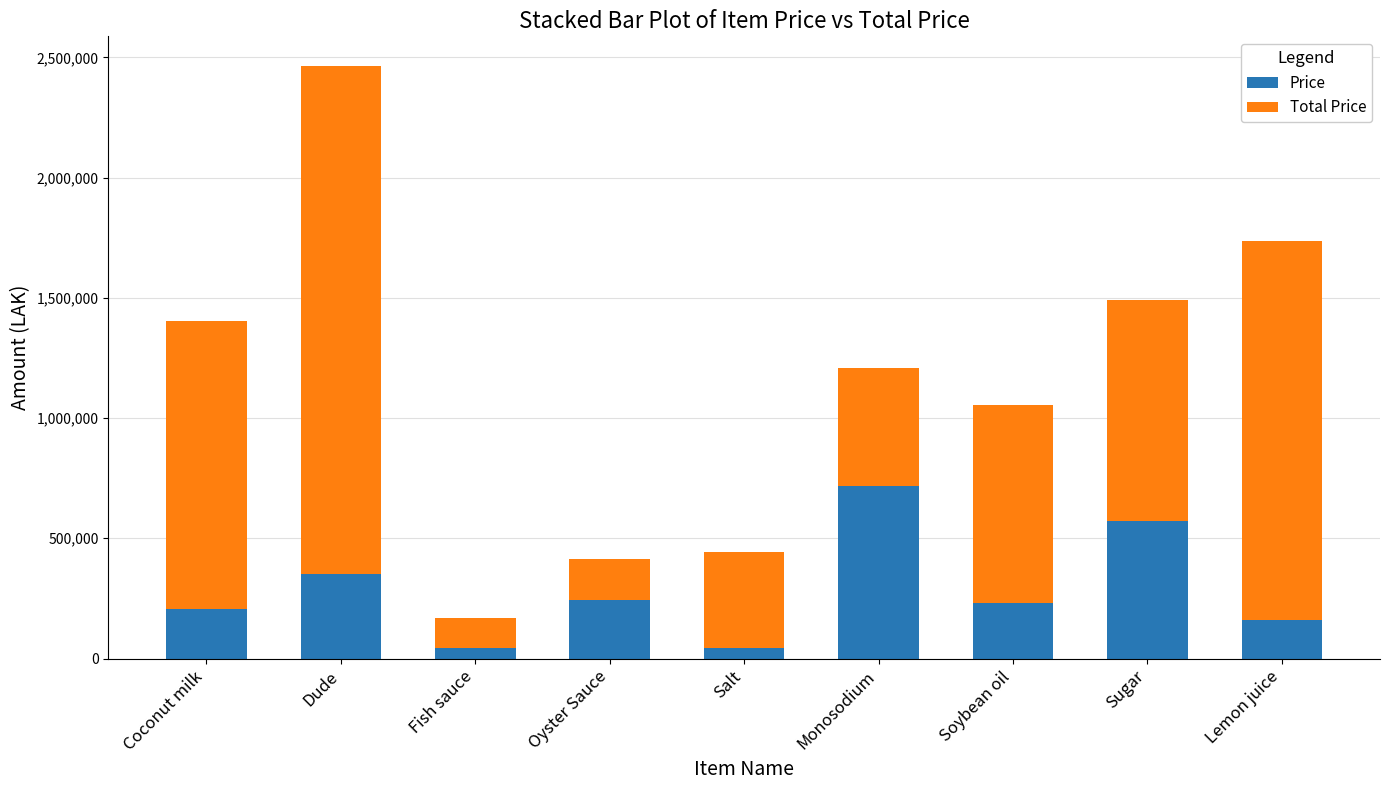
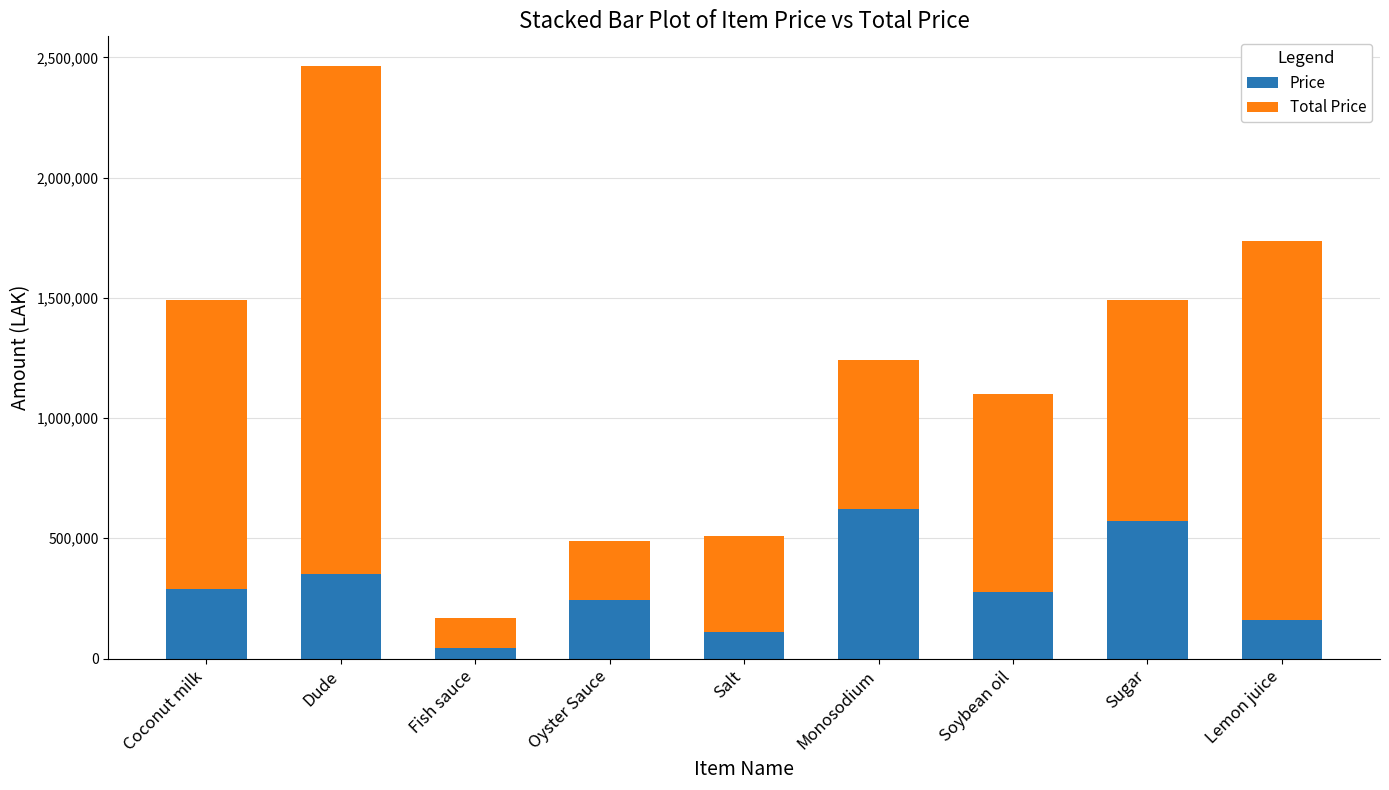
  {
    "Price": {
-     "Coconut milk": "210,000",
+     "Coconut milk": "290,000",
      "Dude": "350,000",
      "Fish sauce": "40,000",
      "Oyster Sauce": "250,000",
-     "Salt": "50,000",
-     "Monosodium": "720,000",
-     "Soybean oil": "230,000",
+     "Salt": "110,000",
+     "Monosodium": "620,000",
+     "Soybean oil": "280,000",
      "Sugar": "570,000",
      "Lemon juice": "160,000"
    },
    "Total Price": {
      "Coconut milk": "1,200,000",
      "Dude": "2,110,000",
      "Fish sauce": "130,000",
-     "Oyster Sauce": "170,000",
+     "Oyster Sauce": "250,000",
      "Salt": "400,000",
-     "Monosodium": "490,000",
+     "Monosodium": "620,000",
      "Soybean oil": "830,000",
      "Sugar": "920,000",
      "Lemon juice": "1,570,000"
    }
  }
